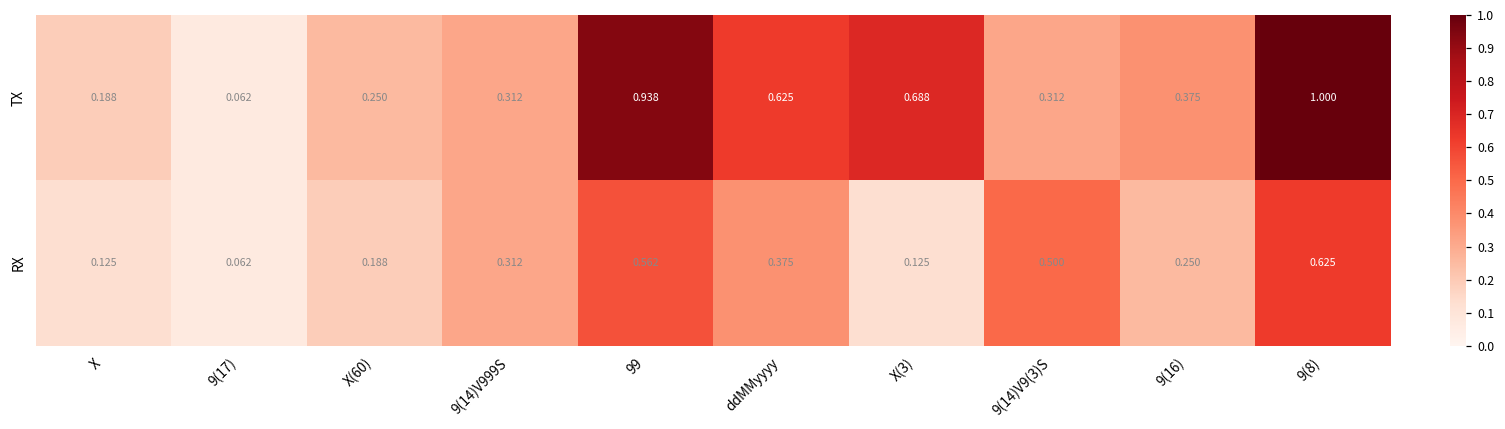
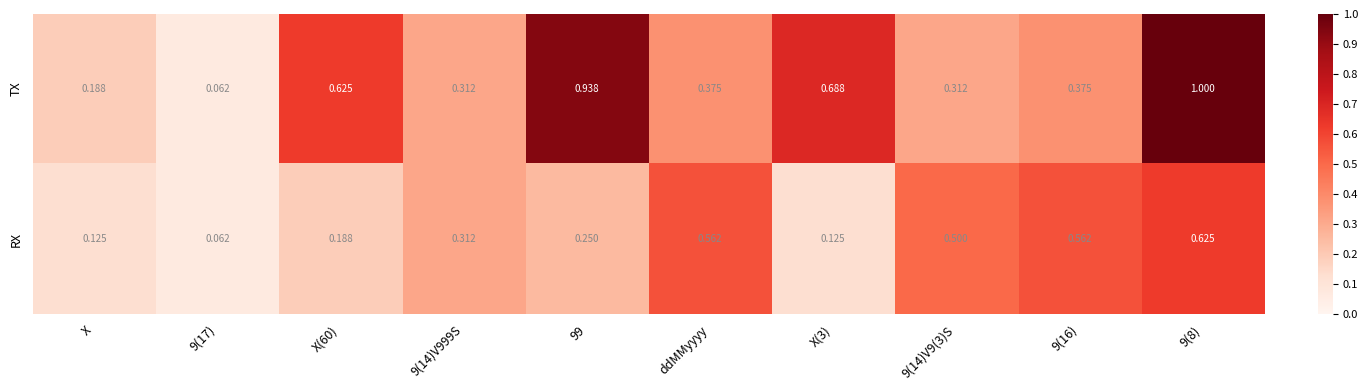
  {
    "TX": {
      "X": 0.188,
      "9(17)": 0.062,
-     "X(60)": 0.250,
+     "X(60)": 0.625,
      "9(14)V999S": 0.312,
      "99": 0.938,
-     "ddMMyyyy": 0.625,
+     "ddMMyyyy": 0.375,
      "X(3)": 0.688,
      "9(14)V9(3)S": 0.312,
      "9(16)": 0.375,
      "9(8)": 1.000
    },
    "RX": {
      "X": 0.125,
      "9(17)": 0.062,
      "X(60)": 0.188,
      "9(14)V999S": 0.312,
-     "99": 0.562,
-     "ddMMyyyy": 0.375,
+     "99": 0.250,
+     "ddMMyyyy": 0.562,
      "X(3)": 0.125,
      "9(14)V9(3)S": 0.500,
-     "9(16)": 0.250,
+     "9(16)": 0.562,
      "9(8)": 0.625
    }
  }
